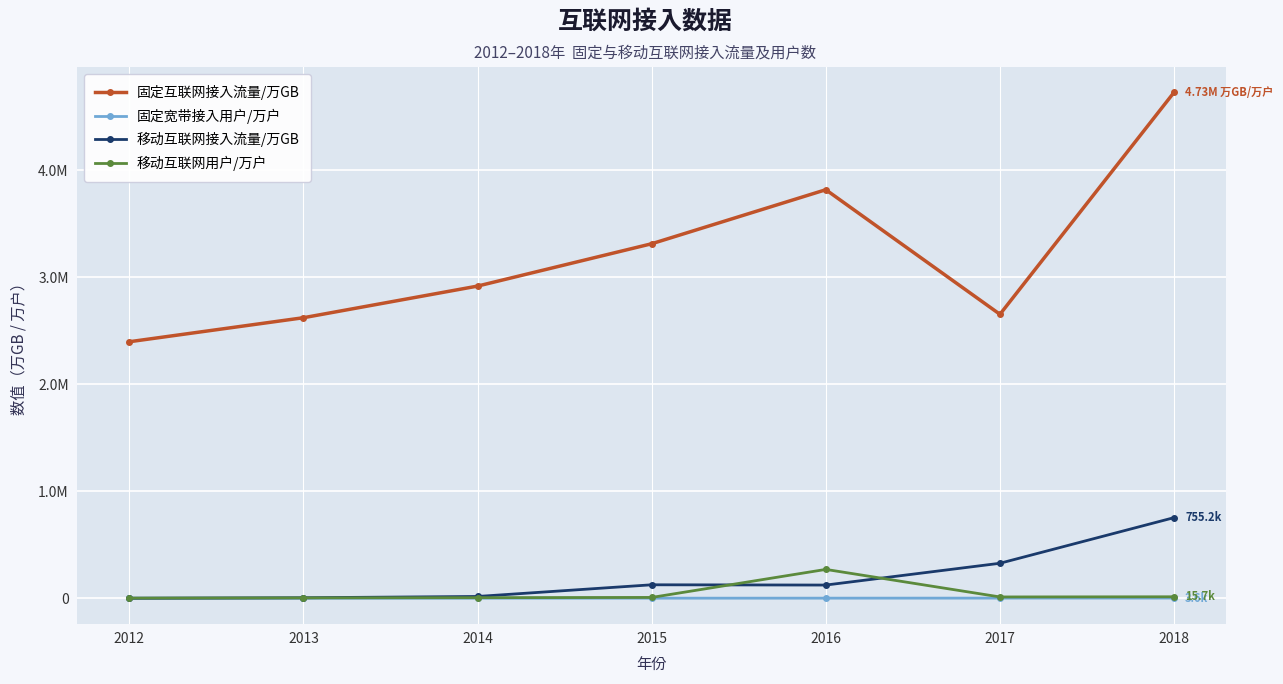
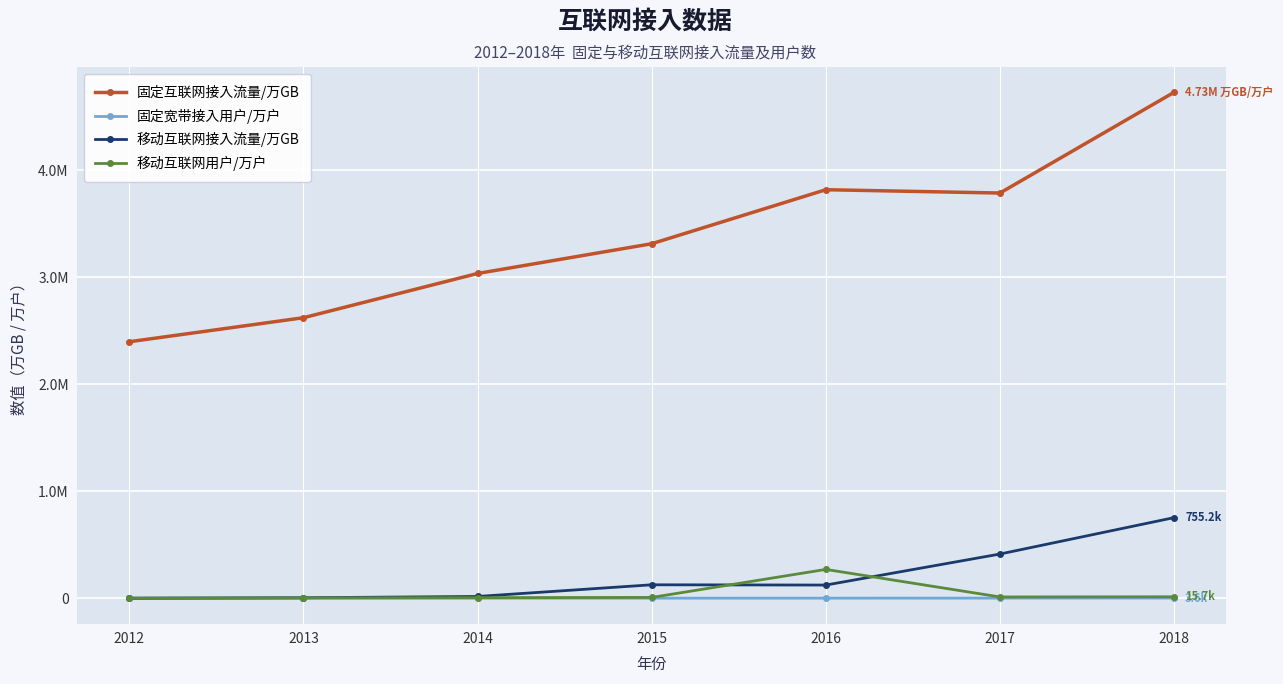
  {
    "固定互联网接入流量/万GB": {
      "2012": 2400000,
      "2013": 2620000,
-     "2014": 2920000,
+     "2014": 3040000,
      "2015": 3310000,
      "2016": 3820000,
-     "2017": 2650000
+     "2017": 3790000
    },
    "固定宽带接入用户/万户": {
      "2016": 0
    },
    "移动互联网接入流量/万GB": {
      "2015": 130000,
      "2016": 130000,
-     "2017": 330000
+     "2017": 420000
    },
    "移动互联网用户/万户": {
      "2016": 270000
    }
  }
